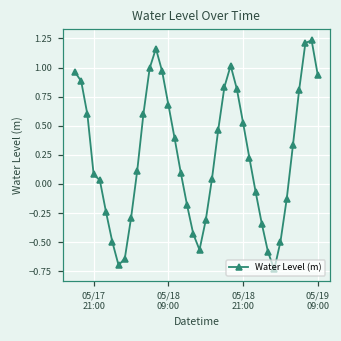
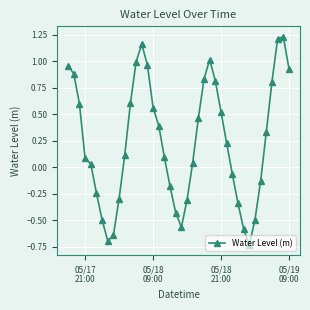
  {
    "05/17 21:00": 0.08,
-   "05/18 09:00": 0.68,
+   "05/18 09:00": 0.56,
    "05/18 21:00": 0.52,
    "05/19 09:00": 0.93
  }
